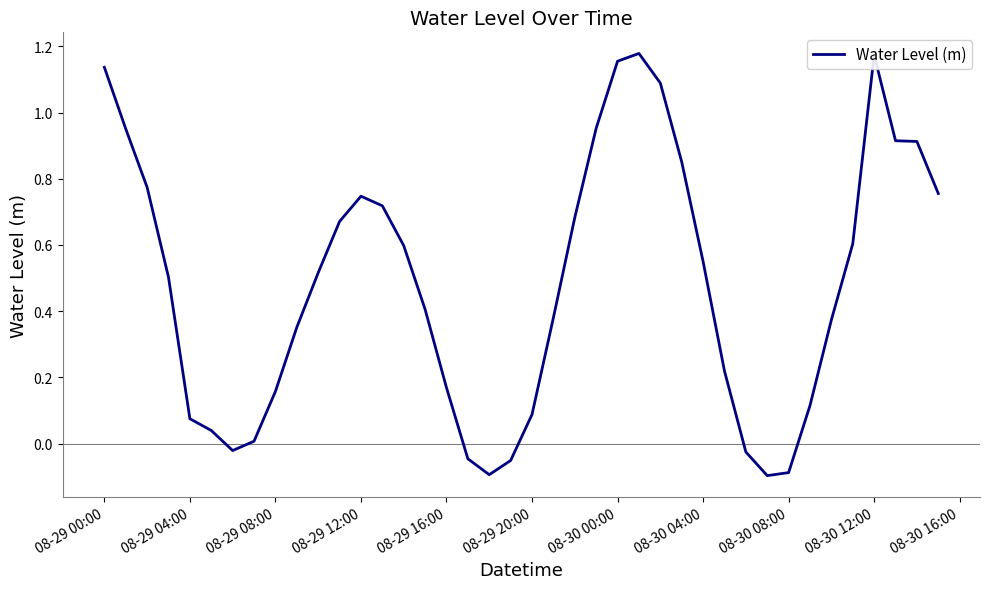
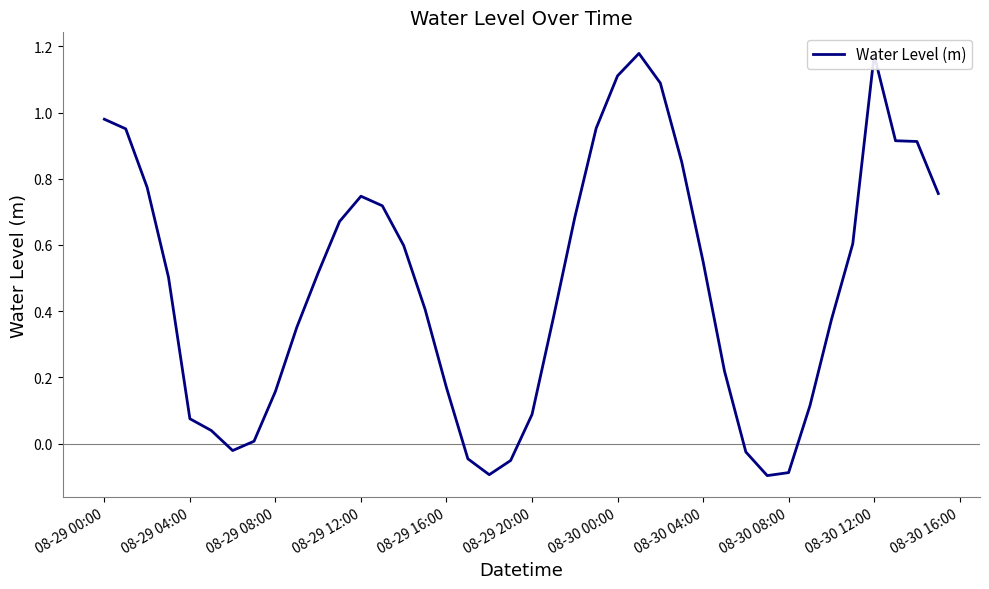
  {
-   "08-29 00:00": 1.14,
+   "08-29 00:00": 0.98,
    "08-29 04:00": 0.07,
    "08-29 08:00": 0.16,
    "08-29 12:00": 0.75,
    "08-29 16:00": 0.17,
    "08-29 20:00": 0.09,
-   "08-30 00:00": 1.16,
+   "08-30 00:00": 1.11,
    "08-30 04:00": 0.55,
    "08-30 08:00": -0.09
  }
